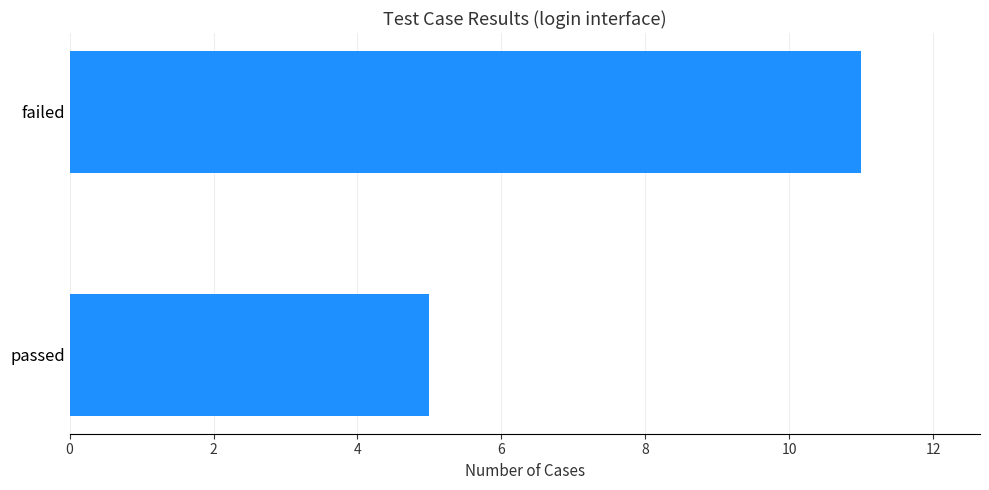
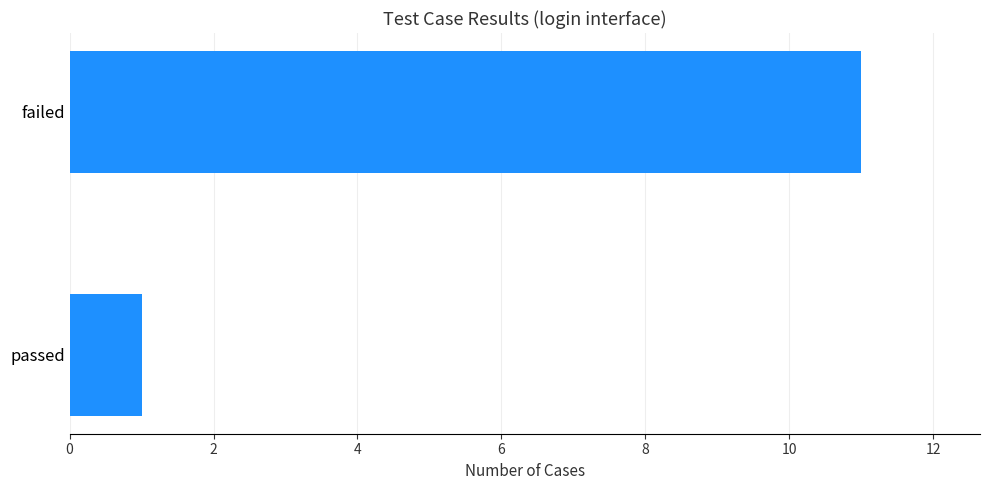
  {
    "failed": 11,
-   "passed": 5
+   "passed": 1
  }
